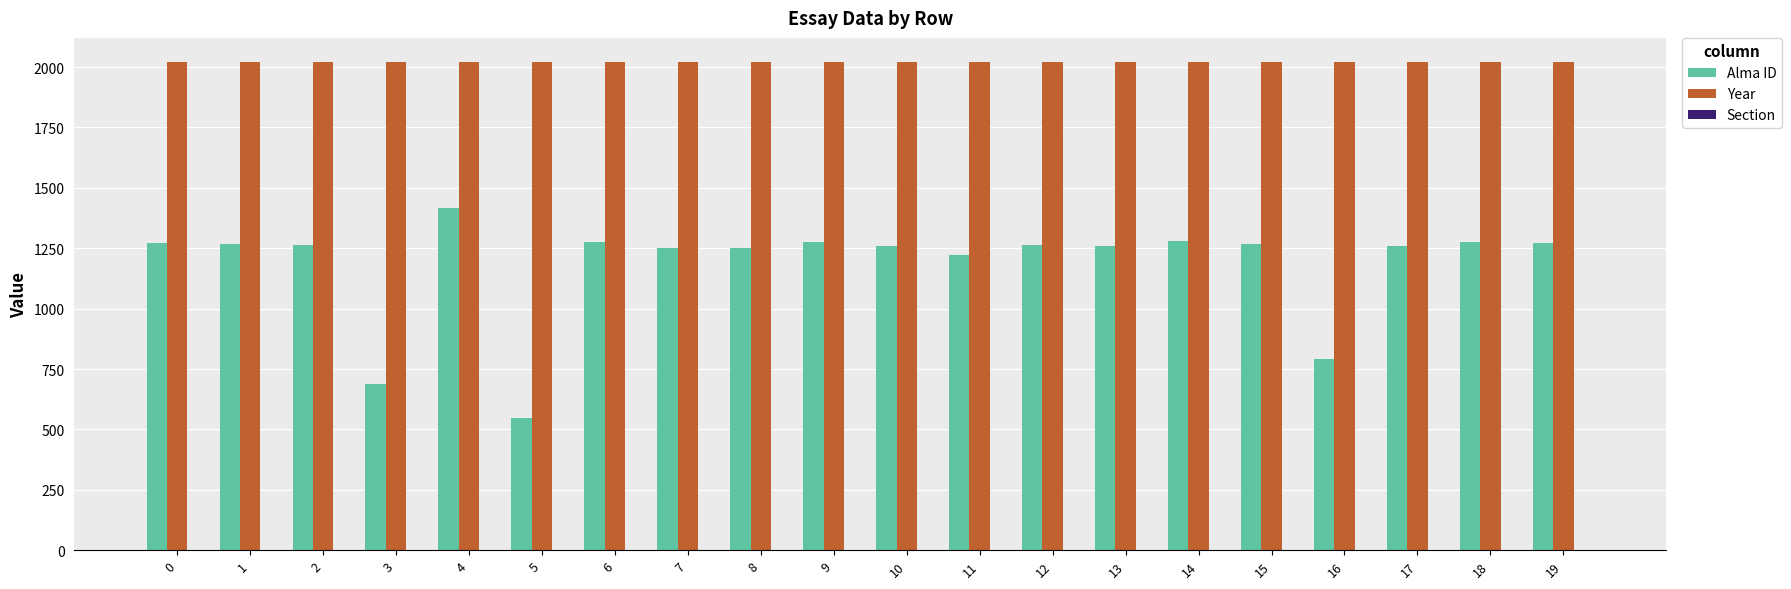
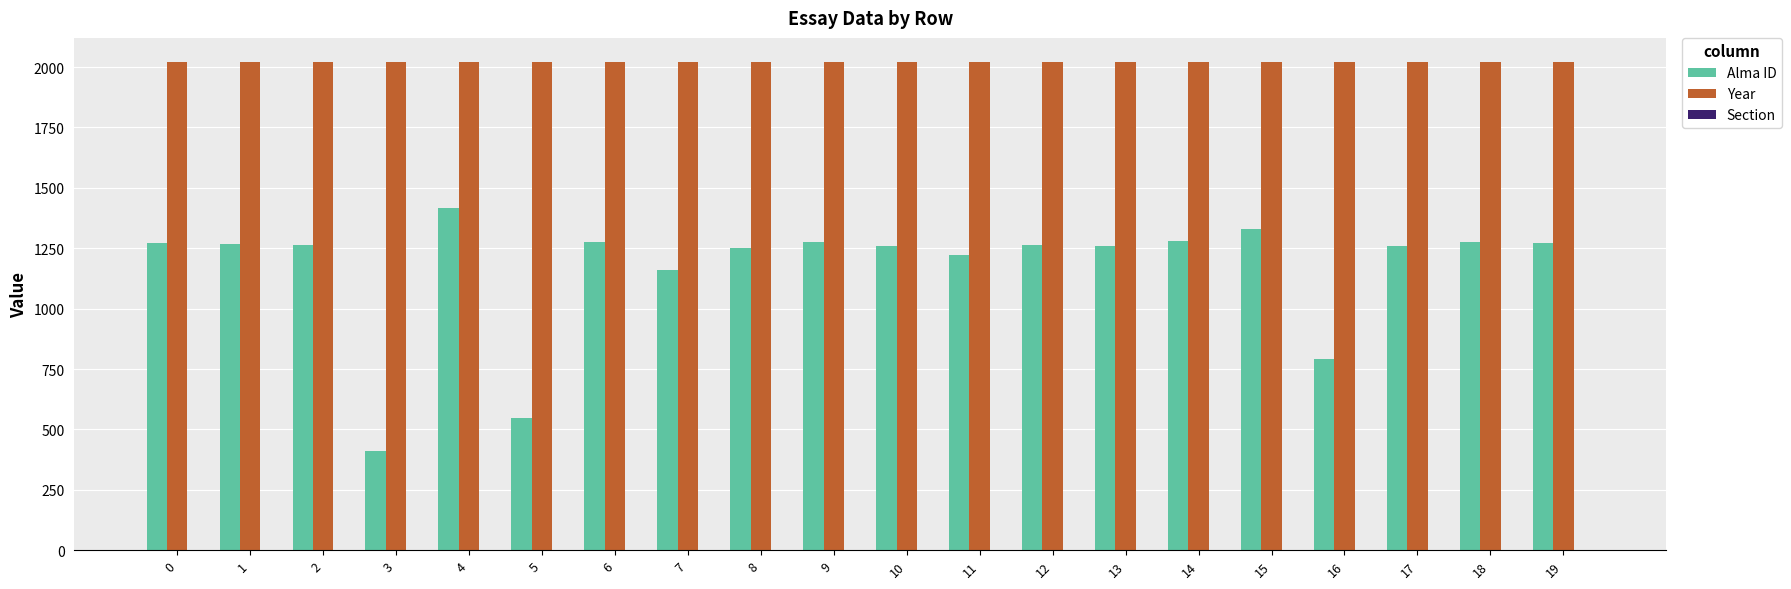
  {
    "Alma ID": {
      "0": 1270,
      "1": 1270,
      "2": 1260,
-     "3": 690,
+     "3": 410,
      "4": 1420,
      "5": 550,
      "6": 1280,
-     "7": 1250,
+     "7": 1160,
      "8": 1250,
      "9": 1280,
      "10": 1260,
      "11": 1220,
      "12": 1270,
      "13": 1260,
      "14": 1280,
-     "15": 1270,
+     "15": 1330,
      "16": 790,
      "17": 1260,
      "18": 1270,
      "19": 1270
    },
    "Year": {
      "0": 2020,
      "1": 2020,
      "2": 2020,
      "3": 2020,
      "4": 2020,
      "5": 2020,
      "6": 2020,
      "7": 2020,
      "8": 2020,
      "9": 2020,
      "10": 2020,
      "11": 2020,
      "12": 2020,
      "13": 2020,
      "14": 2020,
      "15": 2020,
      "16": 2020,
      "17": 2020,
      "18": 2020,
      "19": 2020
    }
  }
